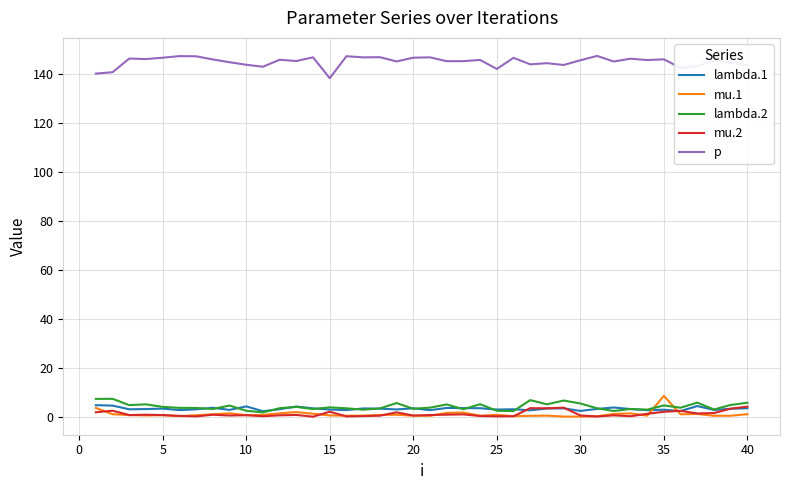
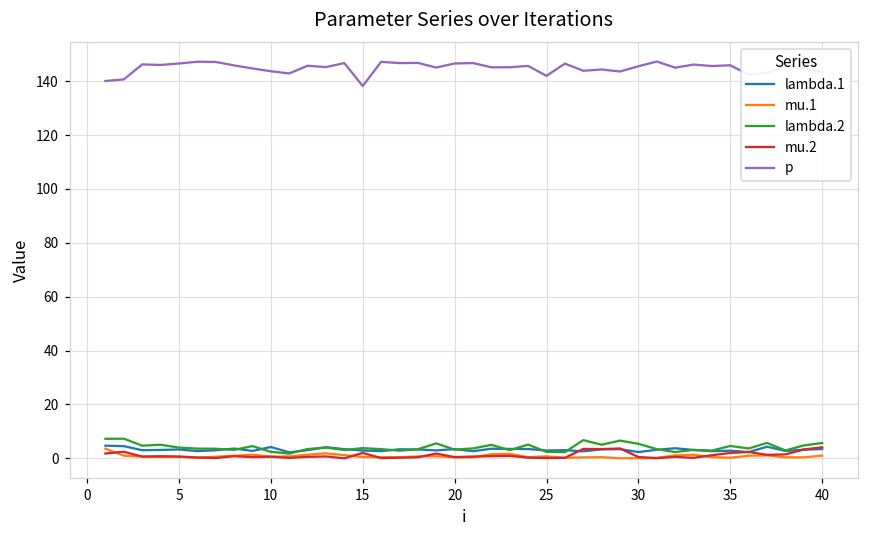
  {
    "lambda.1": {
      "10": 4,
      "30": 2
    },
    "mu.1": {
      "15": 1,
-     "35": 9,
+     "35": 0,
      "40": 1
    },
    "lambda.2": {
      "10": 2,
      "30": 5,
      "35": 5,
      "40": 6
    },
    "p": {
      "5": 147,
      "10": 144,
      "15": 138,
      "20": 147,
      "25": 142,
      "30": 146,
      "35": 146
    }
  }
